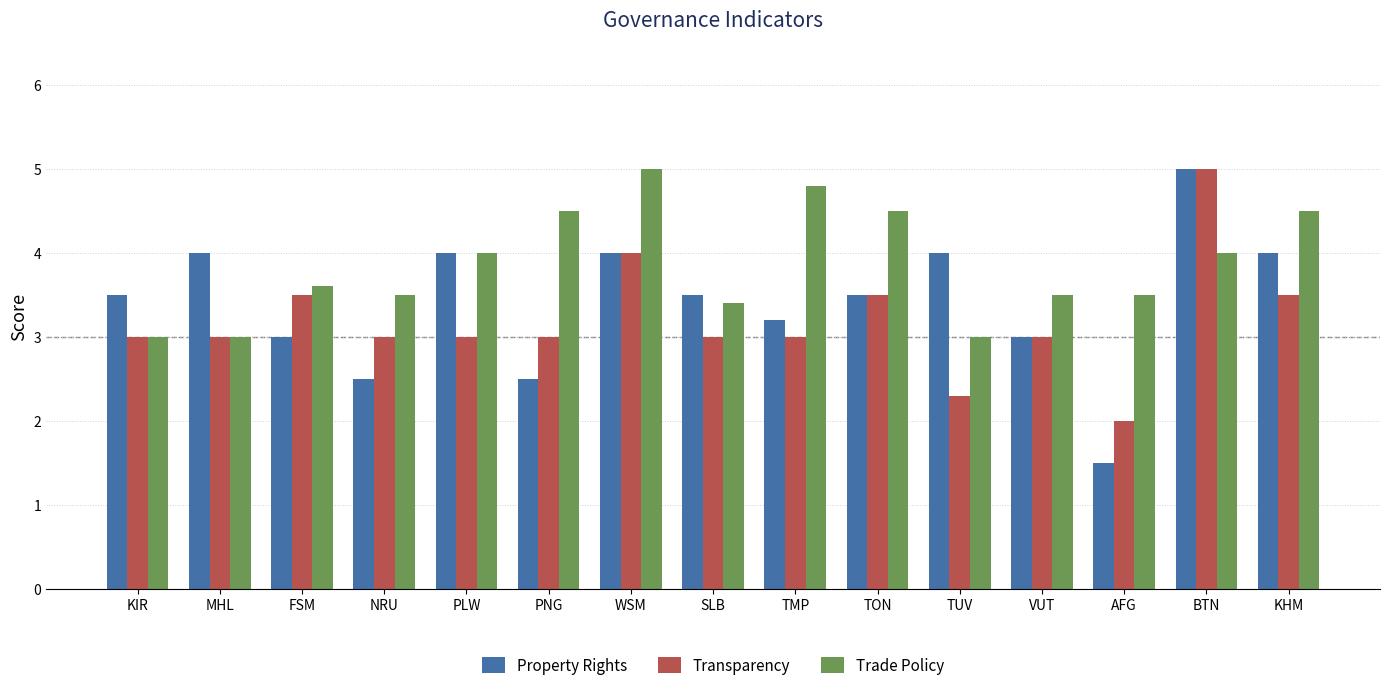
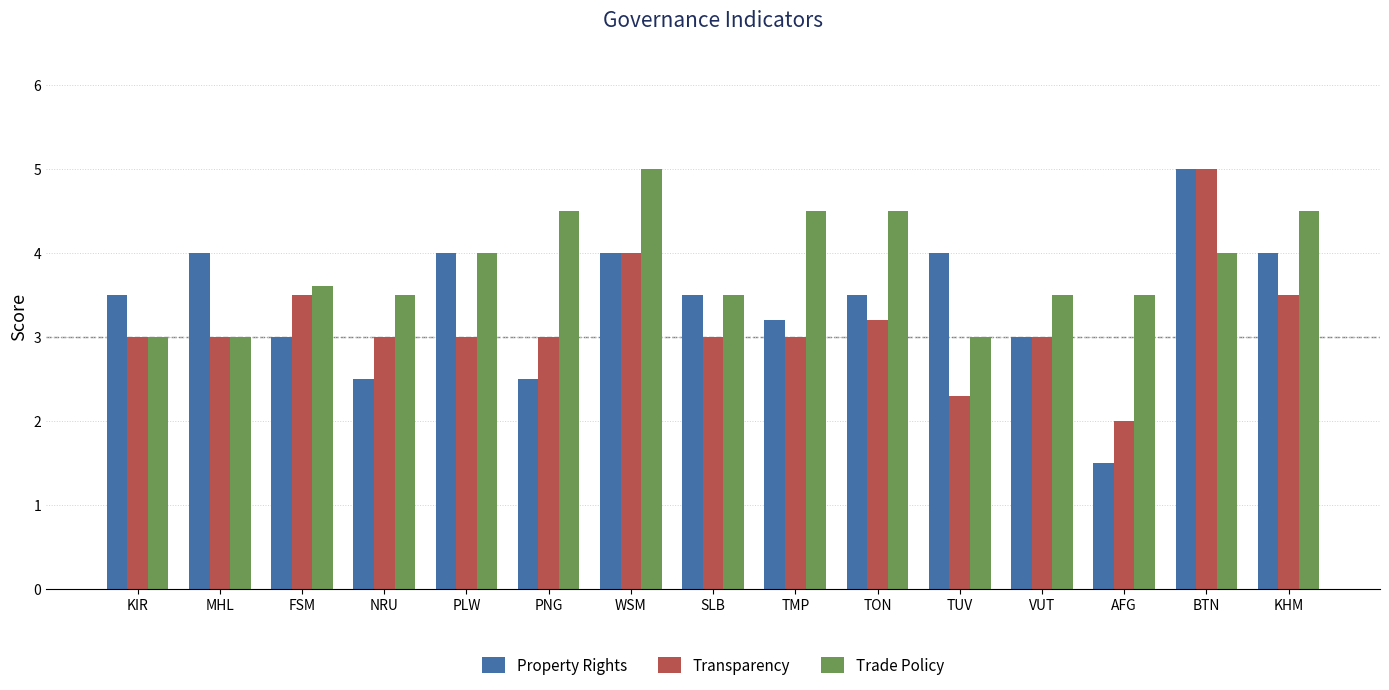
  {
    "Property Rights": {
      "KIR": 3.5,
      "MHL": 4.0,
      "FSM": 3.0,
      "NRU": 2.5,
      "PLW": 4.0,
      "PNG": 2.5,
      "WSM": 4.0,
      "SLB": 3.5,
      "TMP": 3.2,
      "TON": 3.5,
      "TUV": 4.0,
      "VUT": 3.0,
      "AFG": 1.5,
      "BTN": 5.0,
      "KHM": 4.0
    },
    "Transparency": {
      "KIR": 3.0,
      "MHL": 3.0,
      "FSM": 3.5,
      "NRU": 3.0,
      "PLW": 3.0,
      "PNG": 3.0,
      "WSM": 4.0,
      "SLB": 3.0,
      "TMP": 3.0,
-     "TON": 3.5,
+     "TON": 3.2,
      "TUV": 2.3,
      "VUT": 3.0,
      "AFG": 2.0,
      "BTN": 5.0,
      "KHM": 3.5
    },
    "Trade Policy": {
      "KIR": 3.0,
      "MHL": 3.0,
      "FSM": 3.6,
      "NRU": 3.5,
      "PLW": 4.0,
      "PNG": 4.5,
      "WSM": 5.0,
-     "SLB": 3.4,
-     "TMP": 4.8,
+     "SLB": 3.5,
+     "TMP": 4.5,
      "TON": 4.5,
      "TUV": 3.0,
      "VUT": 3.5,
      "AFG": 3.5,
      "BTN": 4.0,
      "KHM": 4.5
    }
  }
